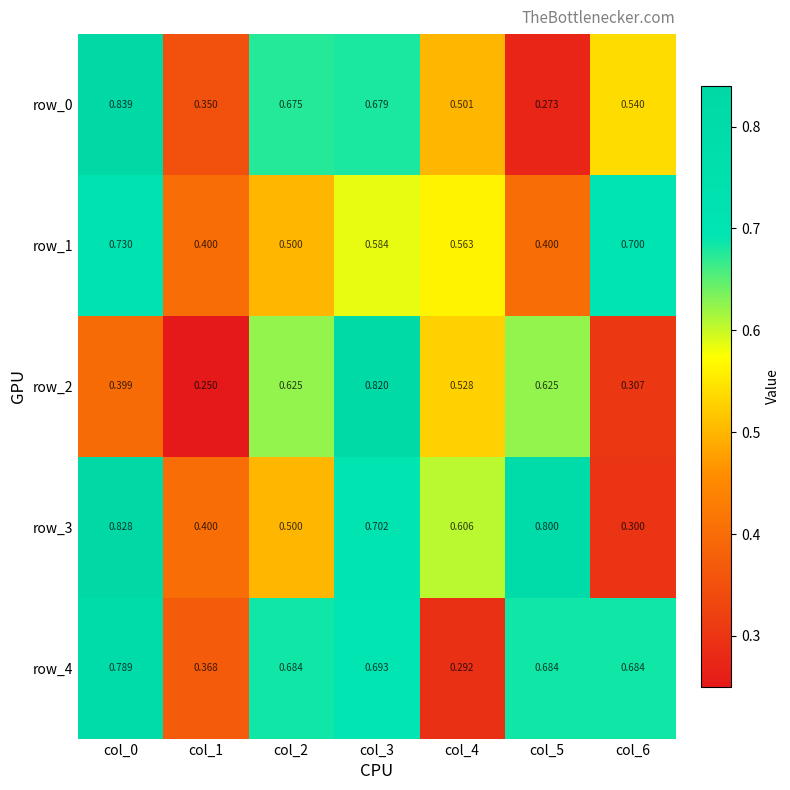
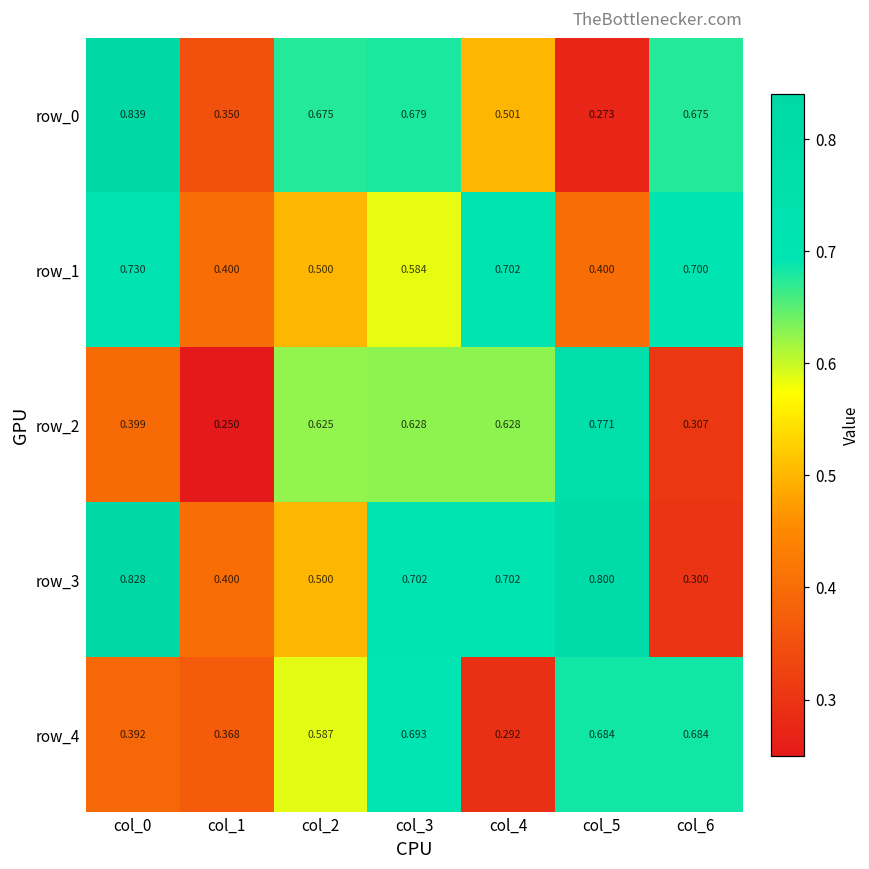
  {
    "row_0": {
      "col_0": 0.839,
      "col_1": 0.350,
      "col_2": 0.675,
      "col_3": 0.679,
      "col_4": 0.501,
      "col_5": 0.273,
-     "col_6": 0.540
+     "col_6": 0.675
    },
    "row_1": {
      "col_0": 0.730,
      "col_1": 0.400,
      "col_2": 0.500,
      "col_3": 0.584,
-     "col_4": 0.563,
+     "col_4": 0.702,
      "col_5": 0.400,
      "col_6": 0.700
    },
    "row_2": {
      "col_0": 0.399,
      "col_1": 0.250,
      "col_2": 0.625,
-     "col_3": 0.820,
-     "col_4": 0.528,
-     "col_5": 0.625,
+     "col_3": 0.628,
+     "col_4": 0.628,
+     "col_5": 0.771,
      "col_6": 0.307
    },
    "row_3": {
      "col_0": 0.828,
      "col_1": 0.400,
      "col_2": 0.500,
      "col_3": 0.702,
-     "col_4": 0.606,
+     "col_4": 0.702,
      "col_5": 0.800,
      "col_6": 0.300
    },
    "row_4": {
-     "col_0": 0.789,
+     "col_0": 0.392,
      "col_1": 0.368,
-     "col_2": 0.684,
+     "col_2": 0.587,
      "col_3": 0.693,
      "col_4": 0.292,
      "col_5": 0.684,
      "col_6": 0.684
    }
  }
